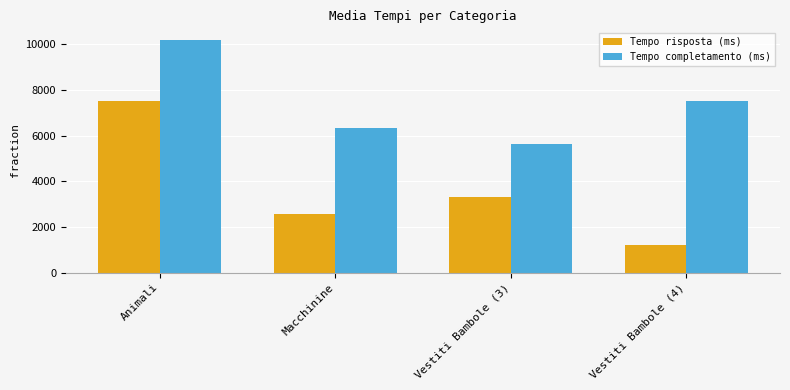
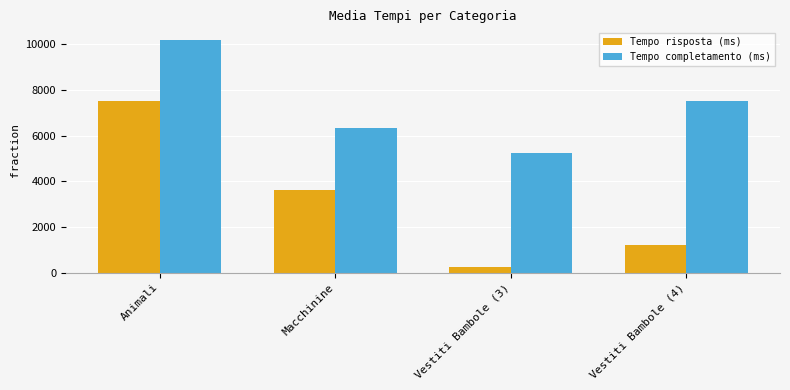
  {
    "Tempo risposta (ms)": {
      "Animali": 7500,
-     "Macchinine": 2600,
-     "Vestiti Bambole (3)": 3300,
+     "Macchinine": 3600,
+     "Vestiti Bambole (3)": 200,
      "Vestiti Bambole (4)": 1200
    },
    "Tempo completamento (ms)": {
      "Animali": 10200,
      "Macchinine": 6300,
-     "Vestiti Bambole (3)": 5700,
+     "Vestiti Bambole (3)": 5200,
      "Vestiti Bambole (4)": 7500
    }
  }
